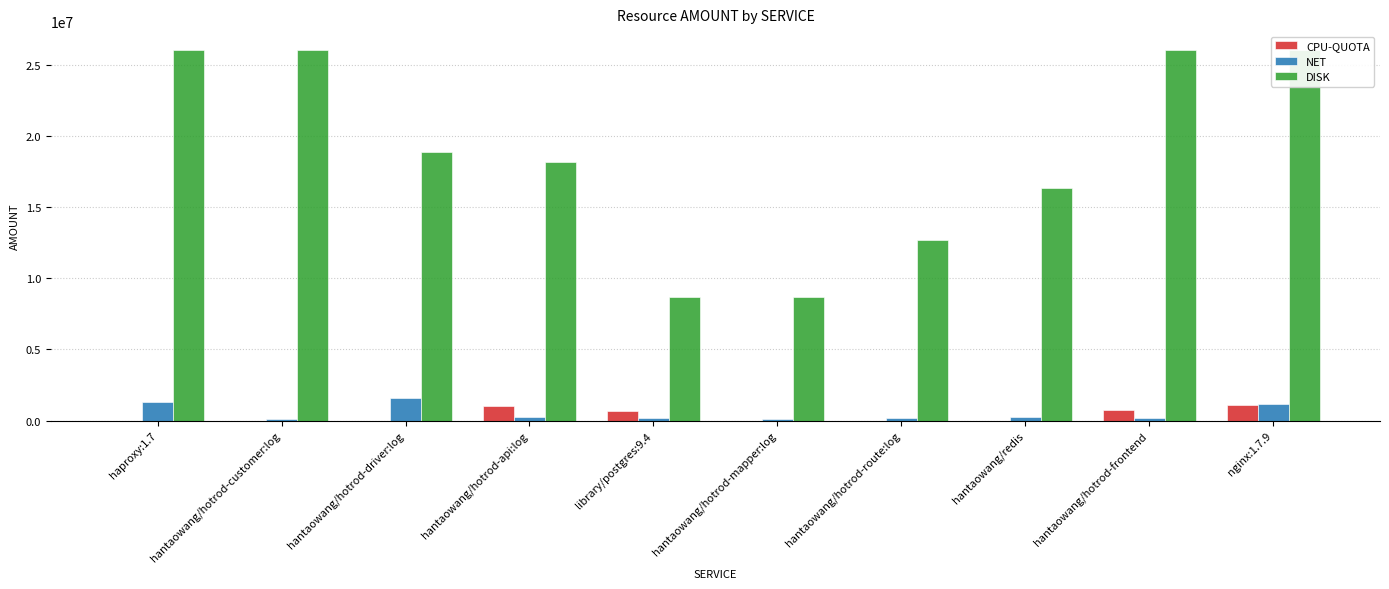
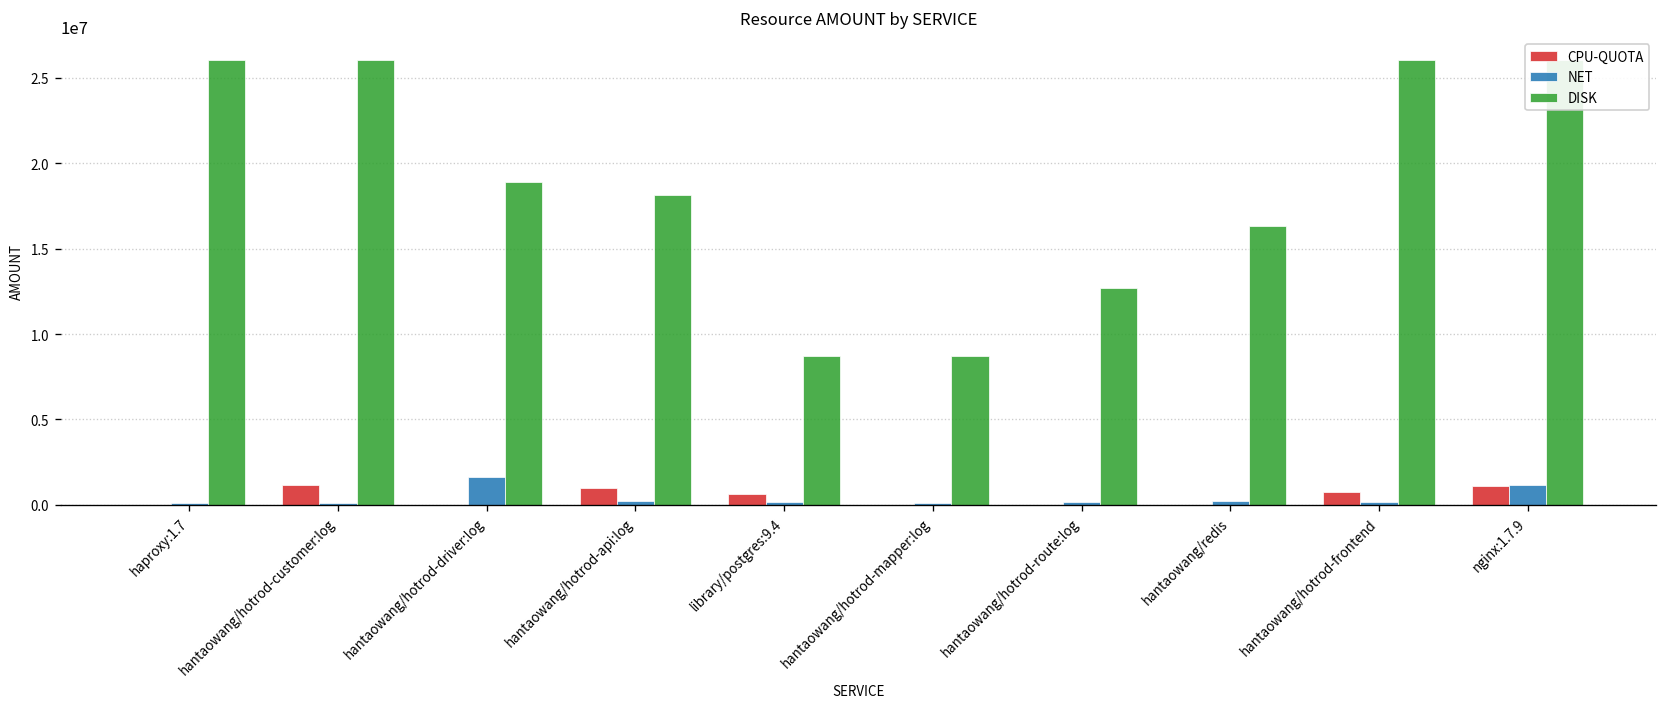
  {
    "CPU-QUOTA": {
-     "hantaowang/hotrod-customer:log": 0,
+     "hantaowang/hotrod-customer:log": 1100000,
      "hantaowang/hotrod-api:log": 1000000,
      "library/postgres:9.4": 600000,
      "hantaowang/hotrod-frontend": 700000,
      "nginx:1.7.9": 1100000
    },
    "NET": {
-     "haproxy:1.7": 1300000,
+     "haproxy:1.7": 100000,
      "hantaowang/hotrod-driver:log": 1600000,
      "hantaowang/hotrod-api:log": 300000,
      "hantaowang/redis": 300000,
      "nginx:1.7.9": 1200000
    },
    "DISK": {
      "haproxy:1.7": 26100000,
      "hantaowang/hotrod-customer:log": 26100000,
      "hantaowang/hotrod-driver:log": 18900000,
      "hantaowang/hotrod-api:log": 18100000,
      "library/postgres:9.4": 8700000,
      "hantaowang/hotrod-mapper:log": 8700000,
      "hantaowang/hotrod-route:log": 12700000,
      "hantaowang/redis": 16300000,
      "hantaowang/hotrod-frontend": 26100000
    }
  }
